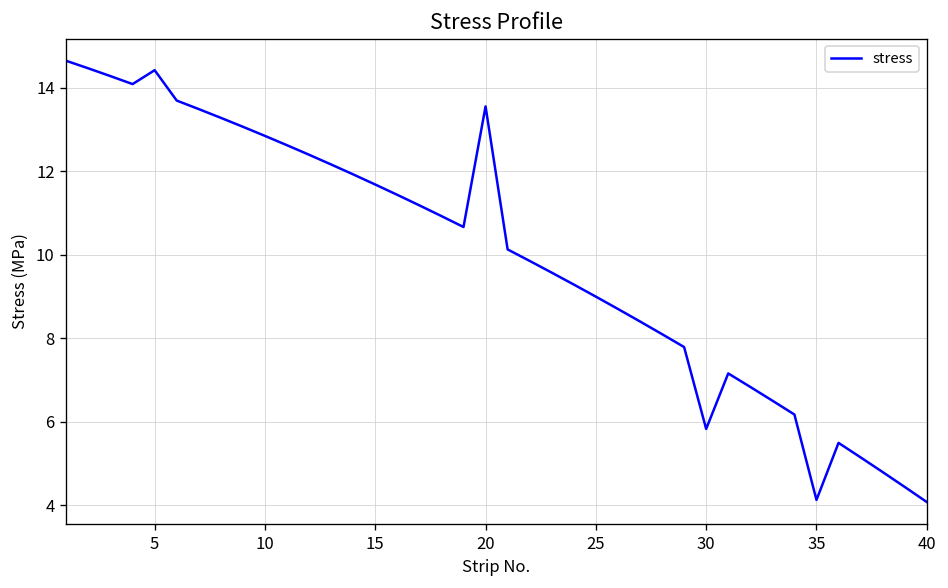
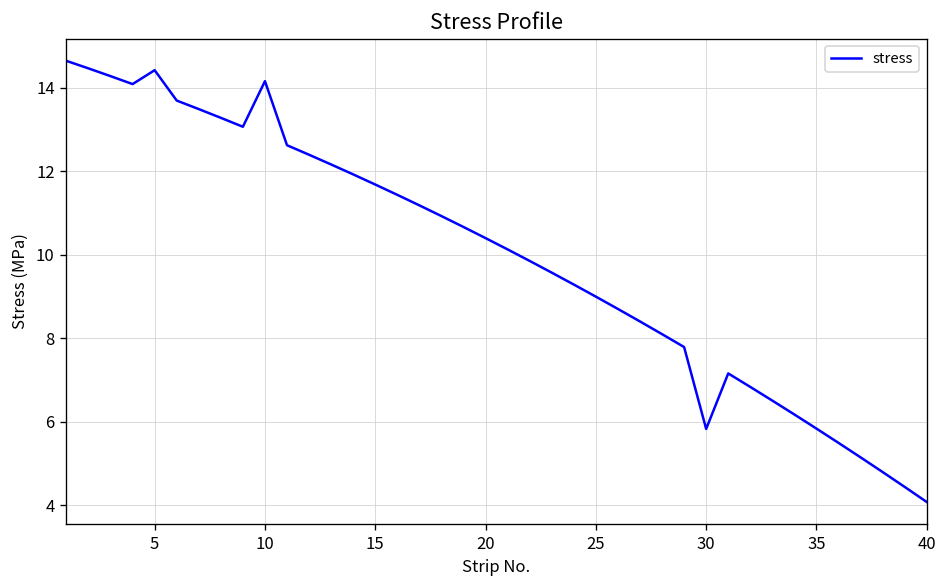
  {
    "5": 14.4,
-   "10": 12.9,
+   "10": 14.2,
    "15": 11.7,
-   "20": 13.6,
+   "20": 10.4,
    "25": 9.0,
    "30": 5.8,
-   "35": 4.1,
+   "35": 5.8,
    "40": 4.1
  }
